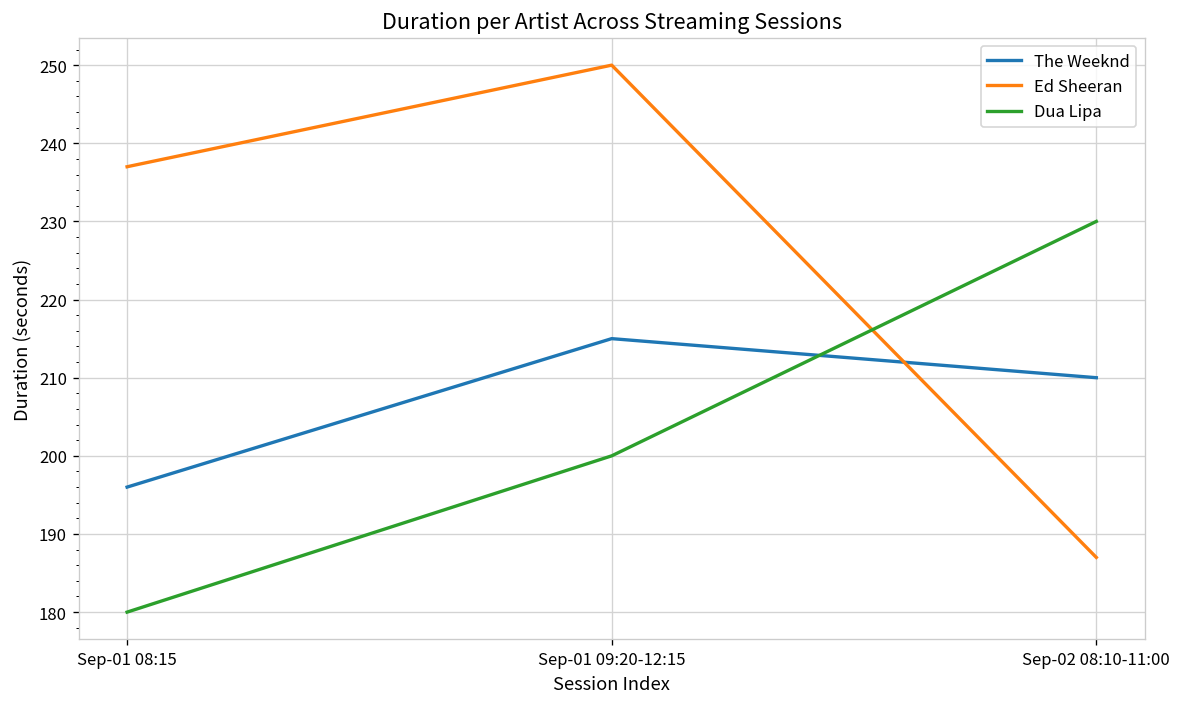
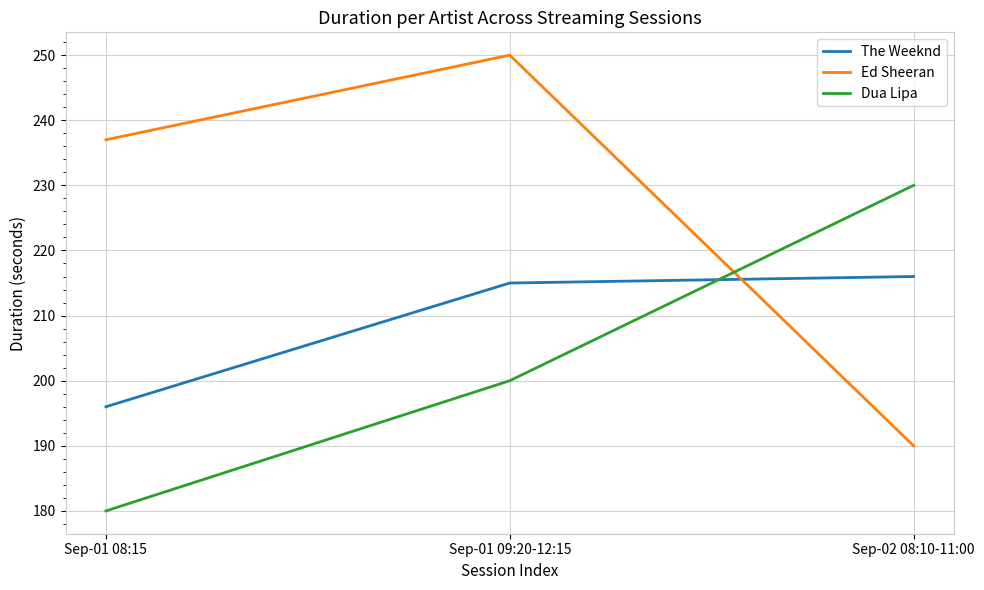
  {
    "The Weeknd": {
      "Sep-01 08:15": 196,
      "Sep-01 09:20-12:15": 215,
-     "Sep-02 08:10-11:00": 210
+     "Sep-02 08:10-11:00": 216
    },
    "Ed Sheeran": {
      "Sep-01 08:15": 237,
      "Sep-01 09:20-12:15": 250,
-     "Sep-02 08:10-11:00": 187
+     "Sep-02 08:10-11:00": 190
    },
    "Dua Lipa": {
      "Sep-01 08:15": 180,
      "Sep-01 09:20-12:15": 200,
      "Sep-02 08:10-11:00": 230
    }
  }
